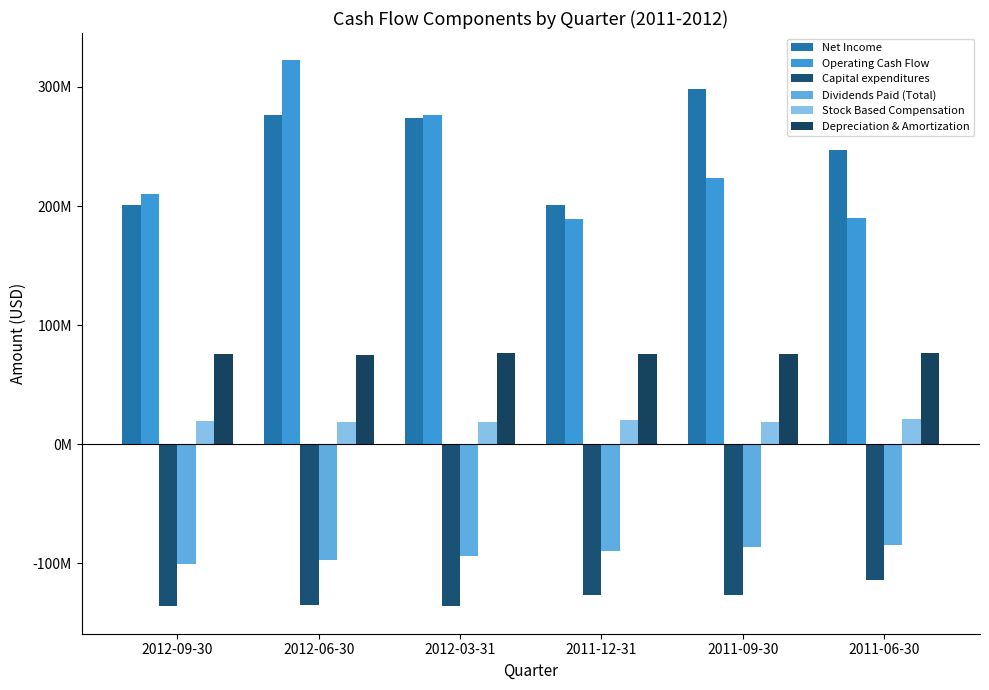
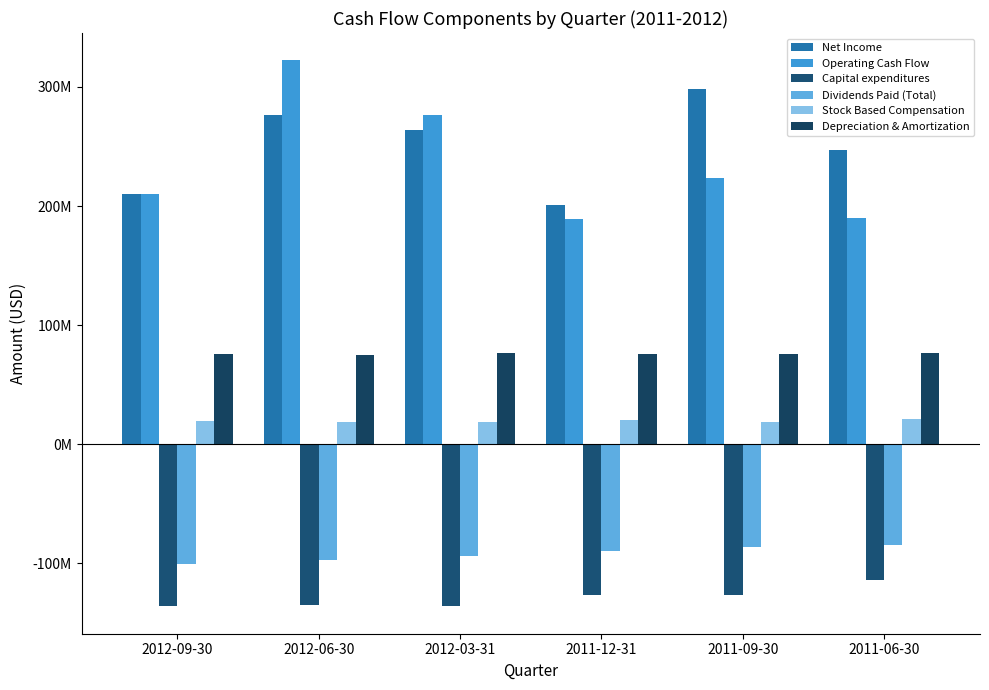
  {
    "Net Income": {
-     "2012-09-30": 201000000,
+     "2012-09-30": 210000000,
      "2012-06-30": 276000000,
-     "2012-03-31": 274000000,
+     "2012-03-31": 264000000,
      "2011-12-31": 201000000,
      "2011-09-30": 298000000,
      "2011-06-30": 247000000
    }
  }
